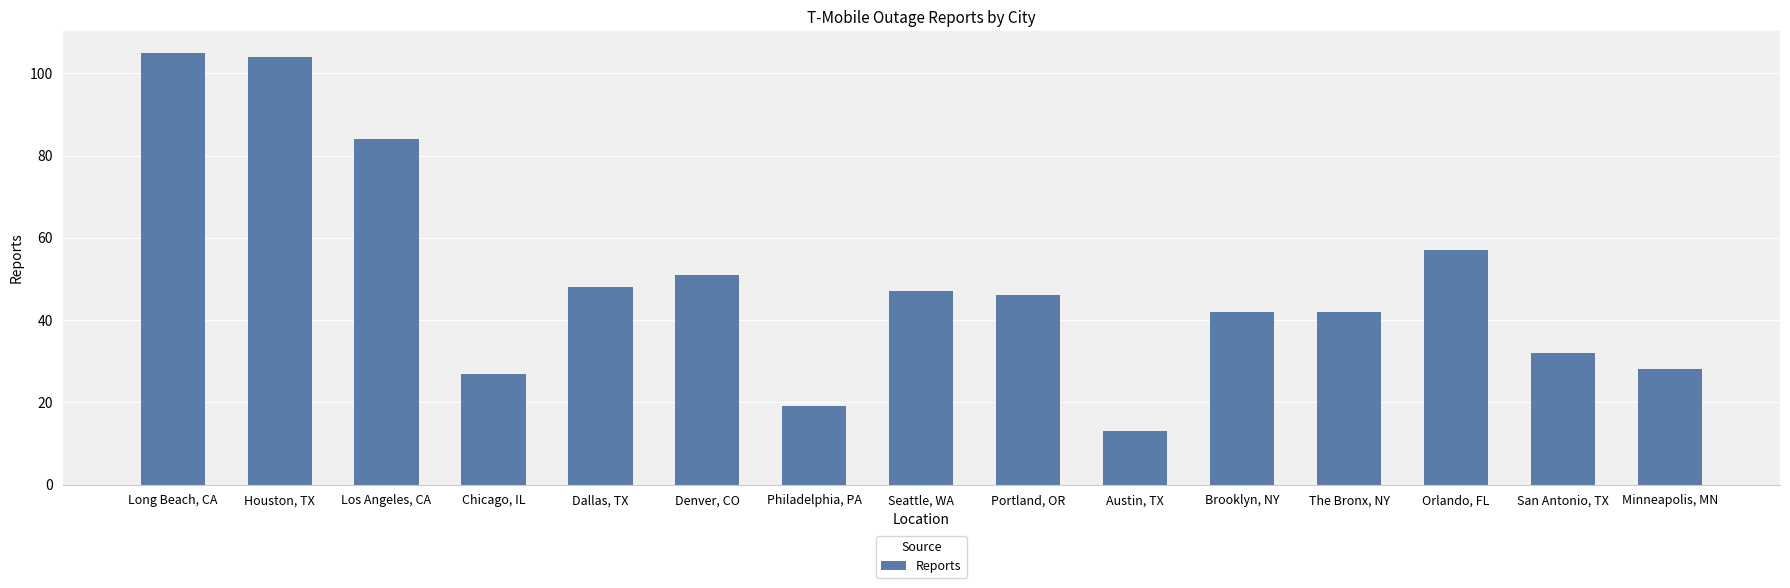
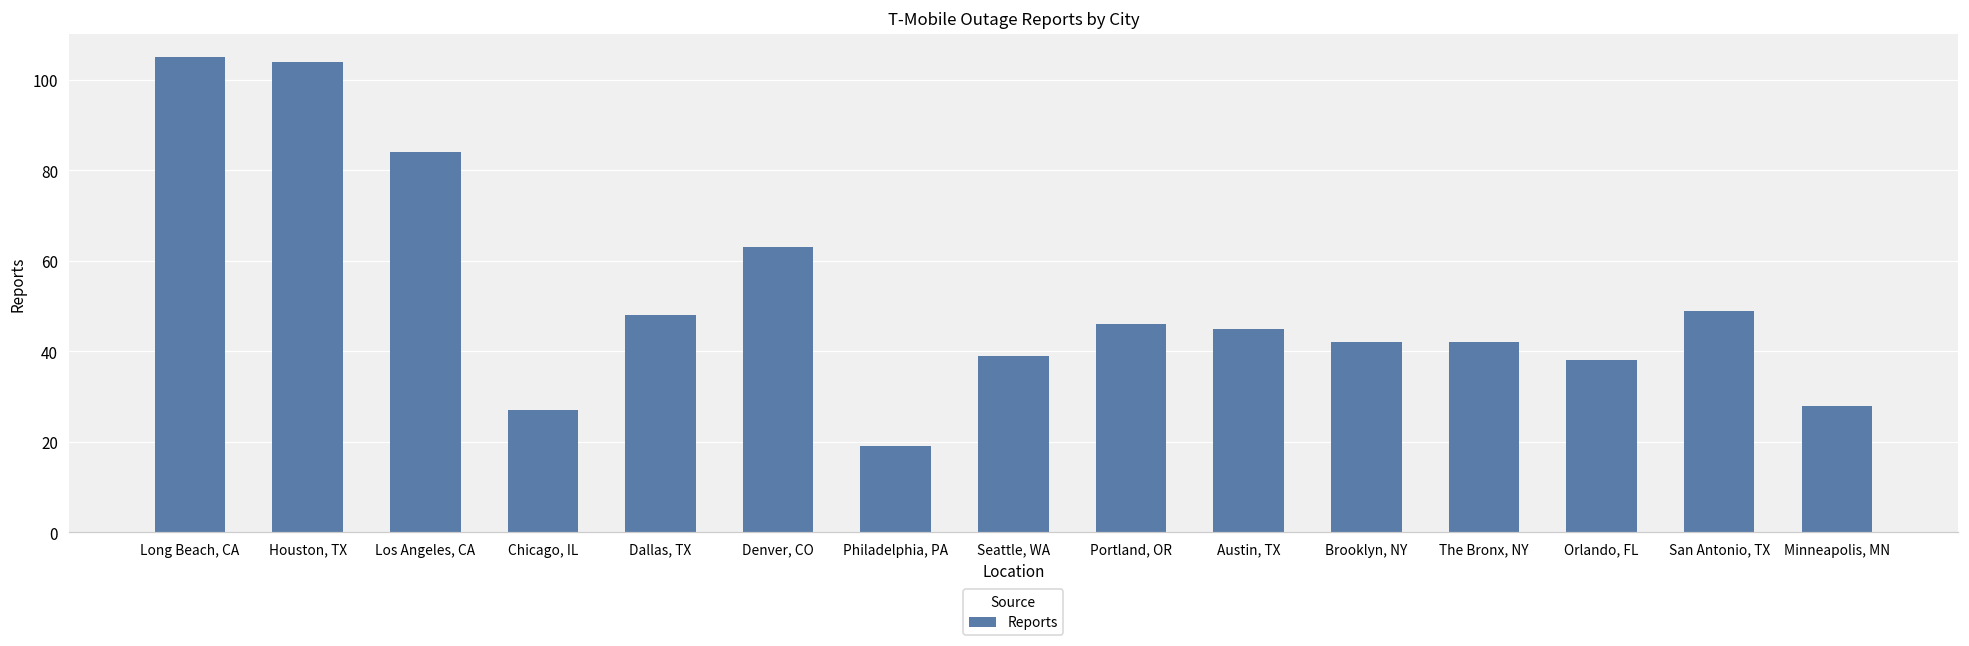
  {
    "Long Beach, CA": 105,
    "Houston, TX": 104,
    "Los Angeles, CA": 84,
    "Chicago, IL": 27,
    "Dallas, TX": 48,
-   "Denver, CO": 51,
+   "Denver, CO": 63,
    "Philadelphia, PA": 19,
-   "Seattle, WA": 47,
+   "Seattle, WA": 39,
    "Portland, OR": 46,
-   "Austin, TX": 13,
+   "Austin, TX": 45,
    "Brooklyn, NY": 42,
    "The Bronx, NY": 42,
-   "Orlando, FL": 57,
-   "San Antonio, TX": 32,
+   "Orlando, FL": 38,
+   "San Antonio, TX": 49,
    "Minneapolis, MN": 28
  }
